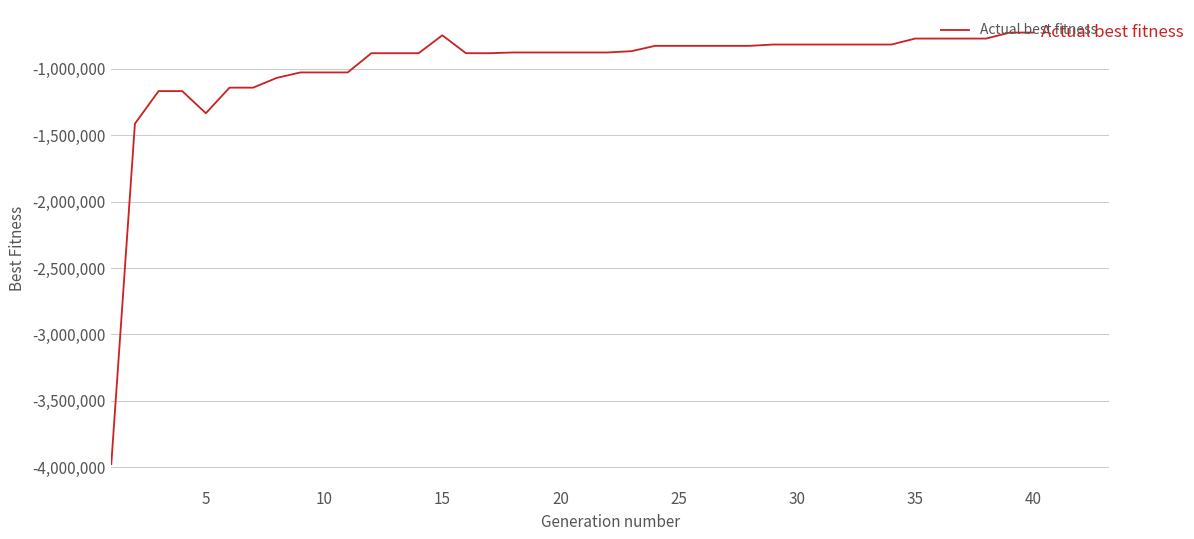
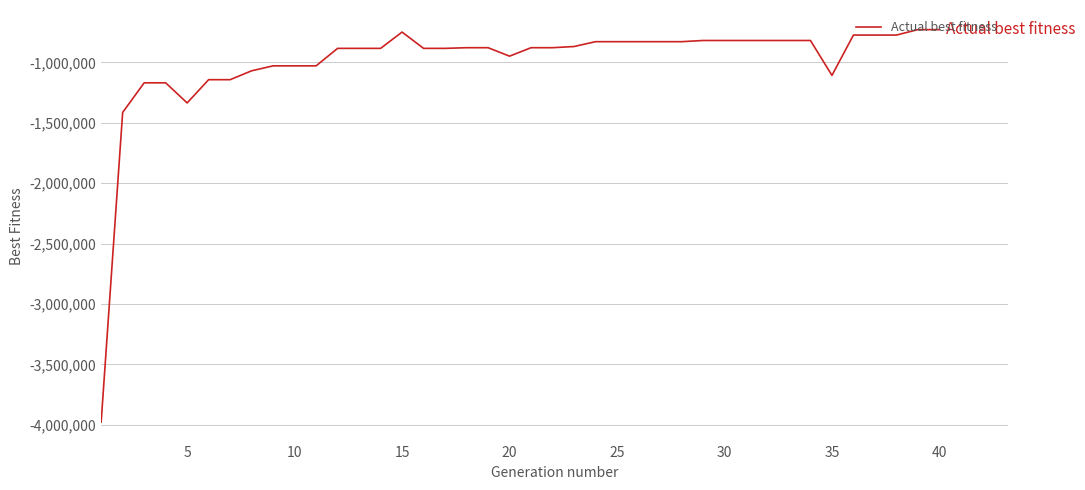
  {
    "5": "-1,340,000",
    "10": "-1,030,000",
    "15": "-750,000",
-   "20": "-880,000",
+   "20": "-950,000",
    "25": "-830,000",
    "30": "-820,000",
-   "35": "-770,000",
+   "35": "-1,110,000",
    "40": "-730,000"
  }
